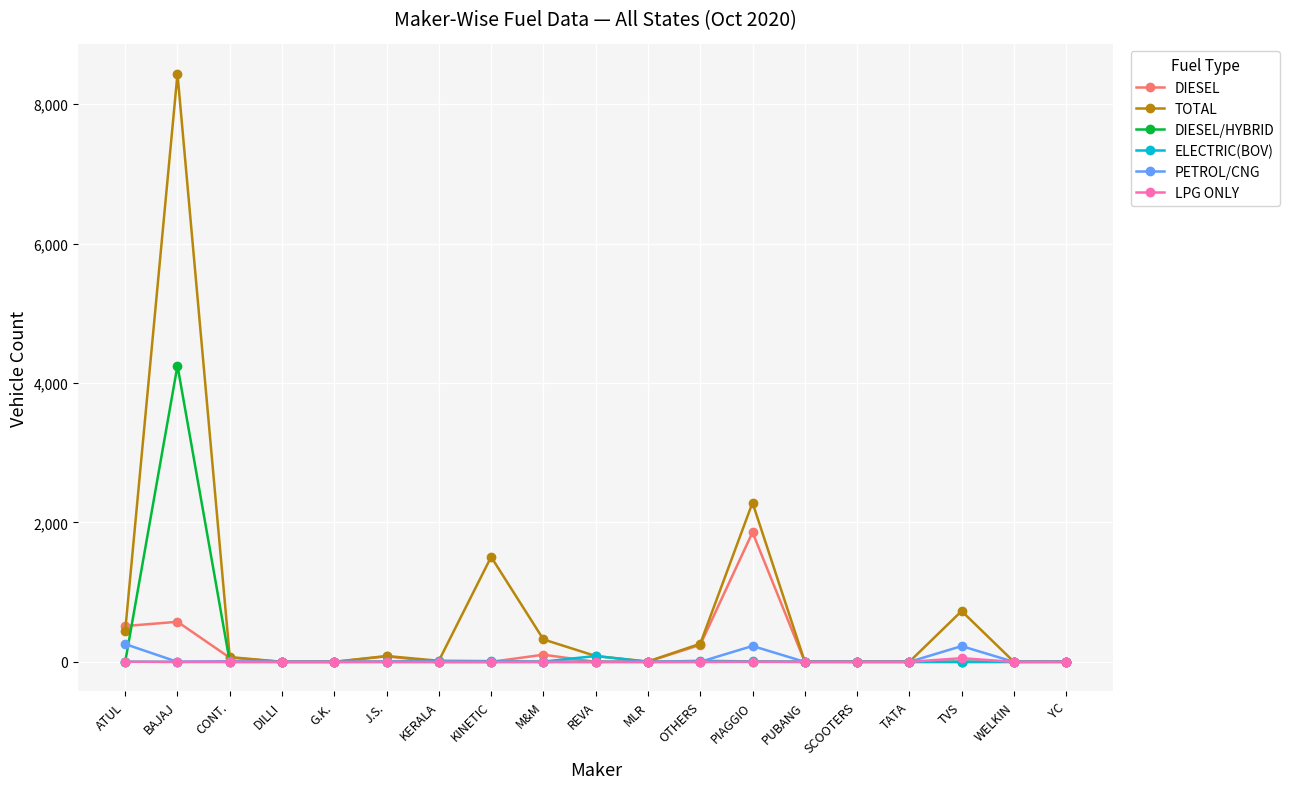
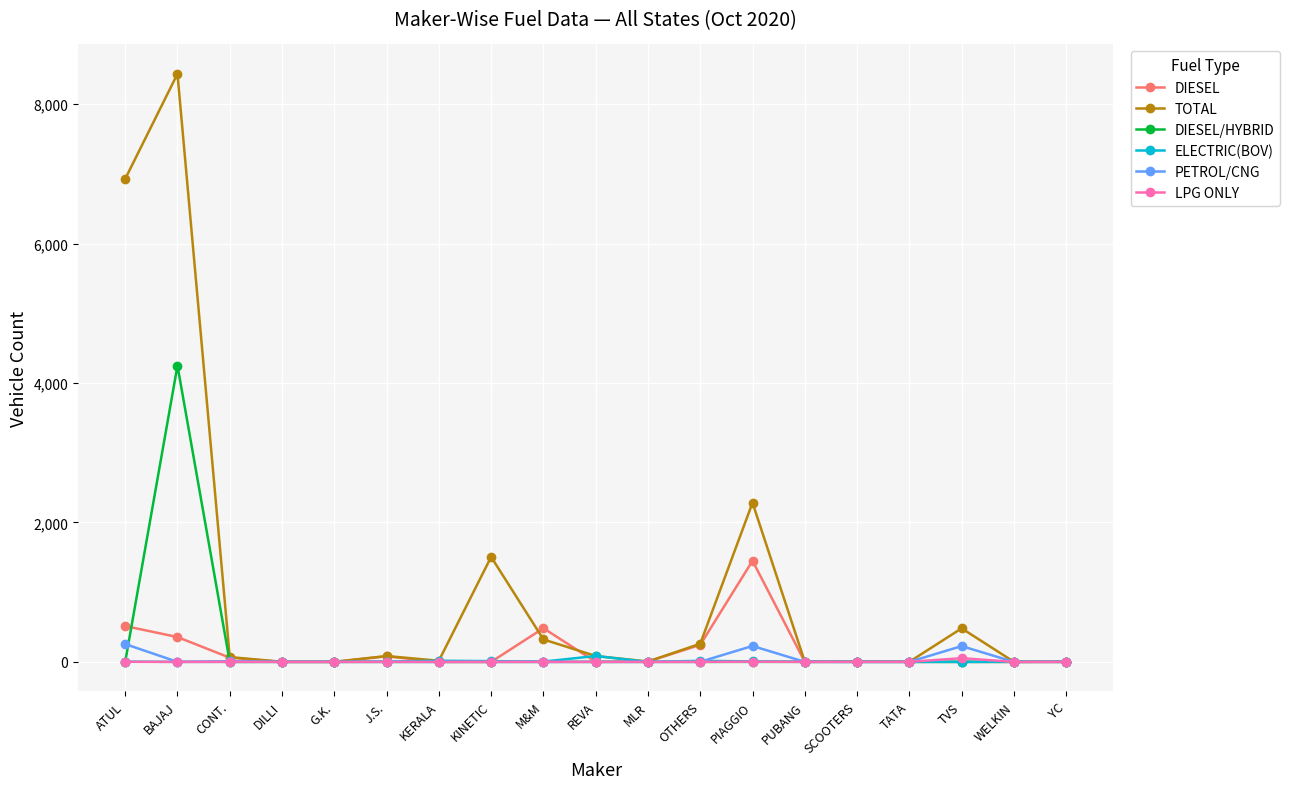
  {
    "DIESEL": {
      "ATUL": "500",
-     "BAJAJ": "600",
-     "M&M": "100",
-     "PIAGGIO": "1,900"
+     "BAJAJ": "400",
+     "M&M": "500",
+     "PIAGGIO": "1,500"
    },
    "TOTAL": {
-     "ATUL": "400",
+     "ATUL": "6,900",
      "BAJAJ": "8,400",
      "KINETIC": "1,500",
      "M&M": "300",
      "PIAGGIO": "2,300",
-     "TVS": "700"
+     "TVS": "500"
    },
    "DIESEL/HYBRID": {
      "BAJAJ": "4,200"
    },
    "PETROL/CNG": {
      "ATUL": "300",
      "PIAGGIO": "200",
      "TVS": "200"
    },
    "LPG ONLY": {
      "TVS": "100"
    }
  }
